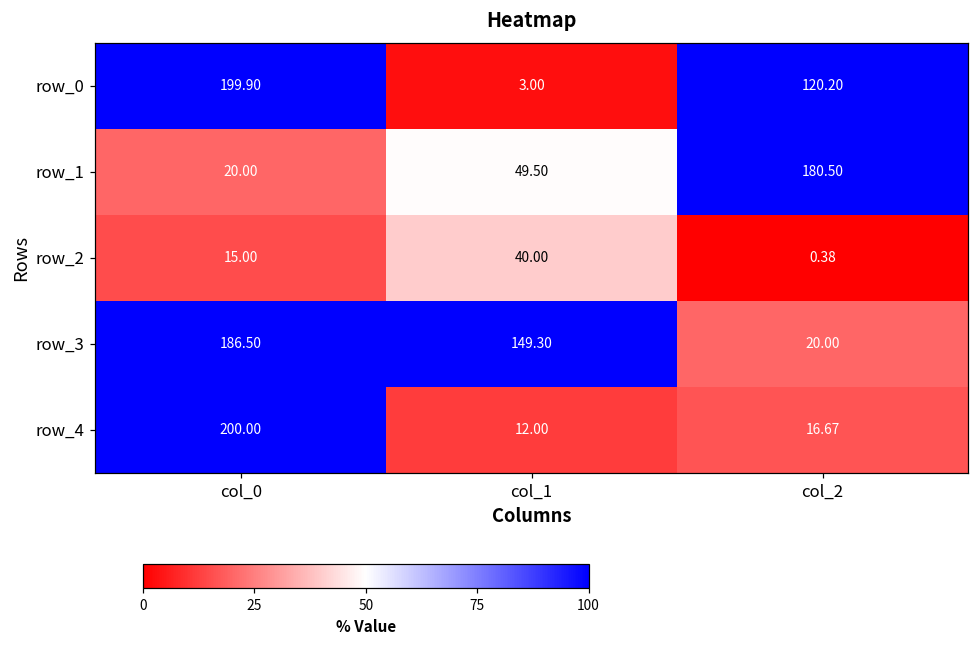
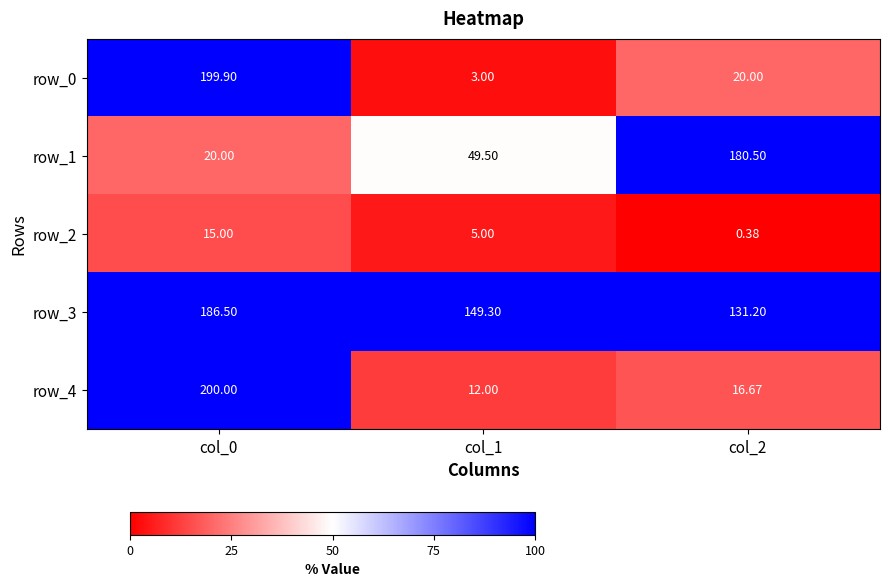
  {
    "row_0": {
      "col_0": 199.90,
      "col_1": 3.00,
-     "col_2": 120.20
+     "col_2": 20.00
    },
    "row_1": {
      "col_0": 20.00,
      "col_1": 49.50,
      "col_2": 180.50
    },
    "row_2": {
      "col_0": 15.00,
-     "col_1": 40.00,
+     "col_1": 5.00,
      "col_2": 0.38
    },
    "row_3": {
      "col_0": 186.50,
      "col_1": 149.30,
-     "col_2": 20.00
+     "col_2": 131.20
    },
    "row_4": {
      "col_0": 200.00,
      "col_1": 12.00,
      "col_2": 16.67
    }
  }
